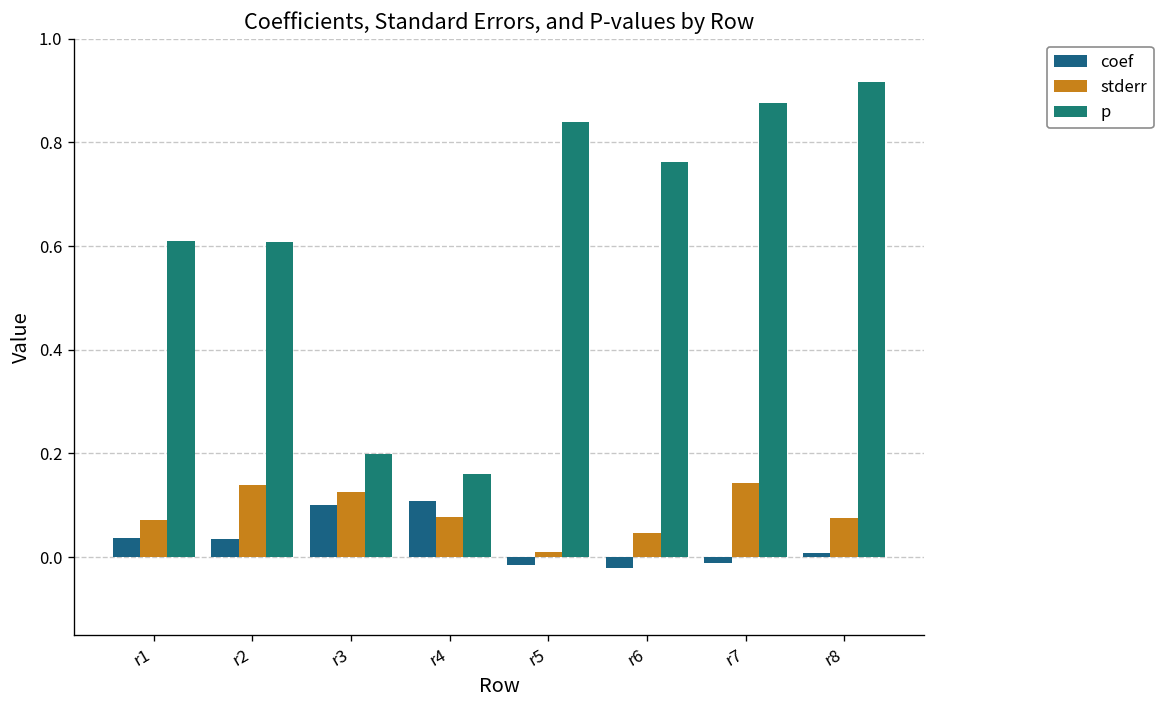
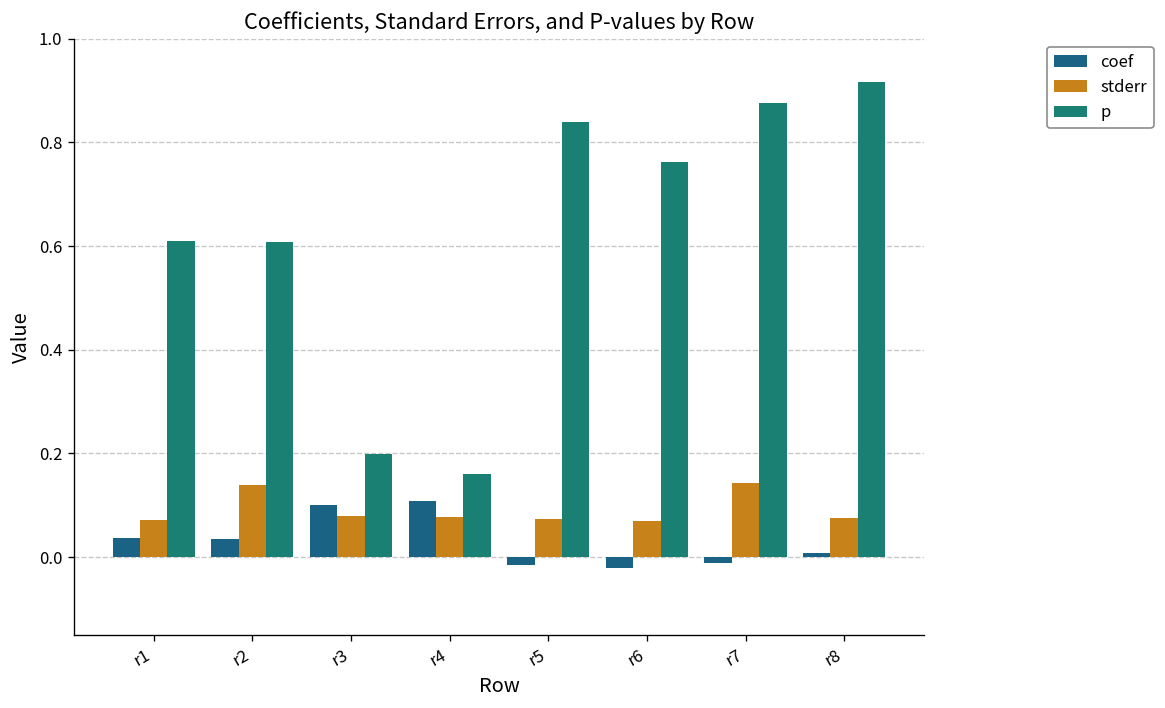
  {
    "stderr": {
      "r1": 0.07,
      "r2": 0.14,
-     "r3": 0.13,
+     "r3": 0.08,
      "r4": 0.08,
-     "r5": 0.01,
-     "r6": 0.05,
+     "r5": 0.07,
+     "r6": 0.07,
      "r7": 0.14,
      "r8": 0.08
    }
  }
